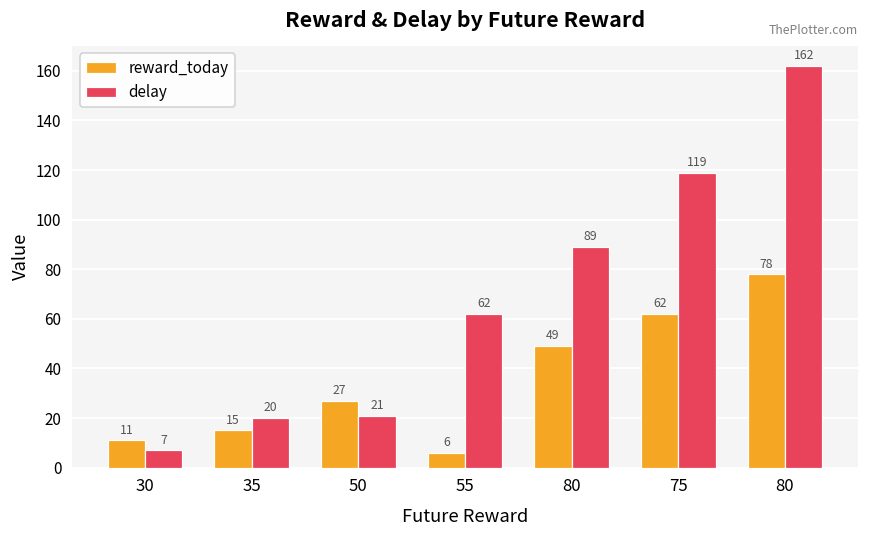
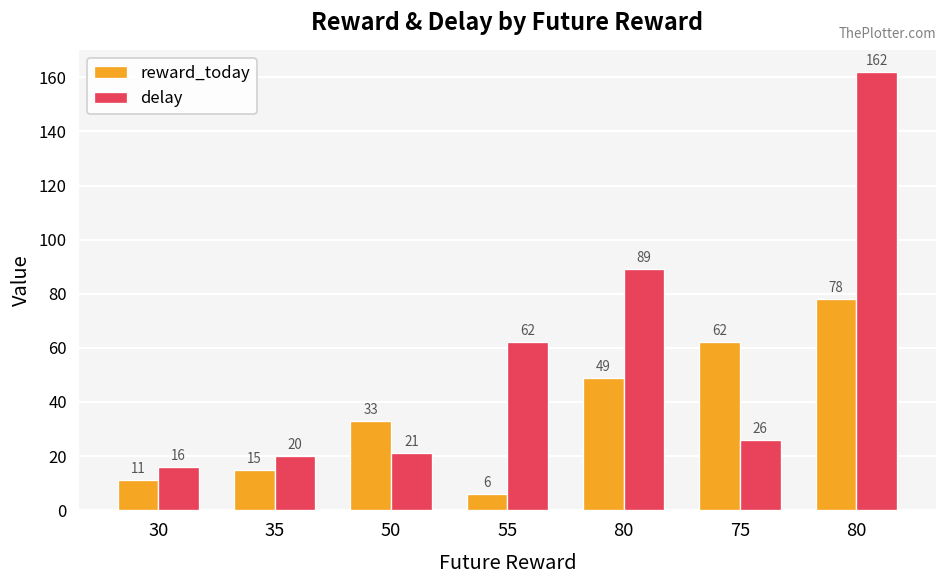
  {
    "reward_today": {
      "30": 11,
      "35": 15,
-     "50": 27,
+     "50": 33,
      "55": 6,
      "75": 62
    },
    "delay": {
-     "30": 7,
+     "30": 16,
      "35": 20,
      "50": 21,
      "55": 62,
-     "75": 119
+     "75": 26
    }
  }
